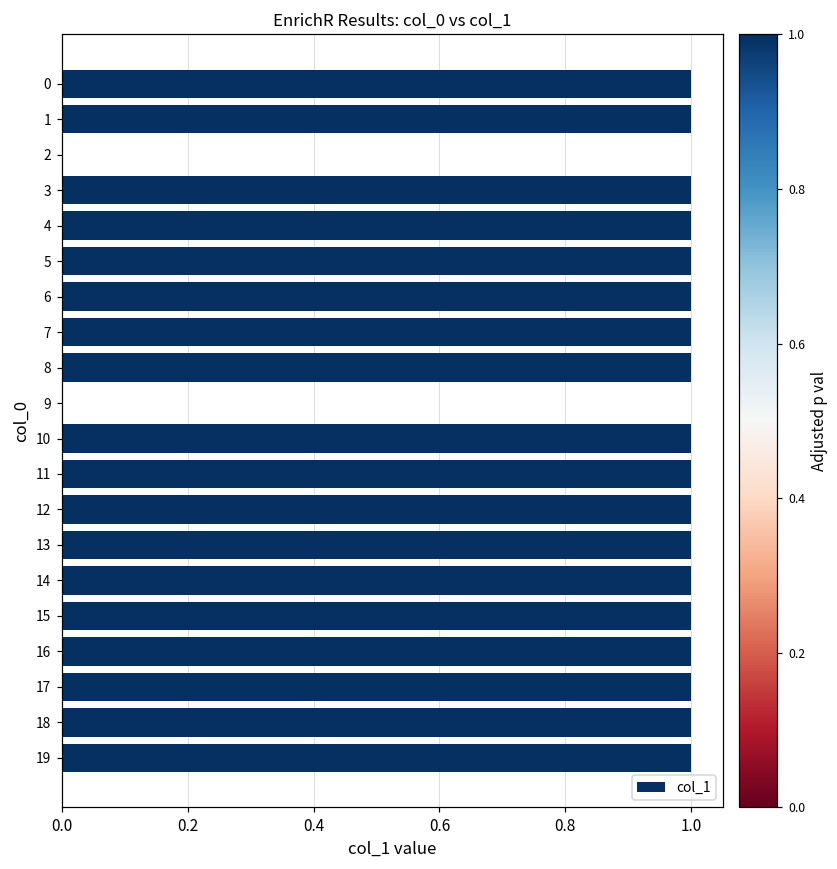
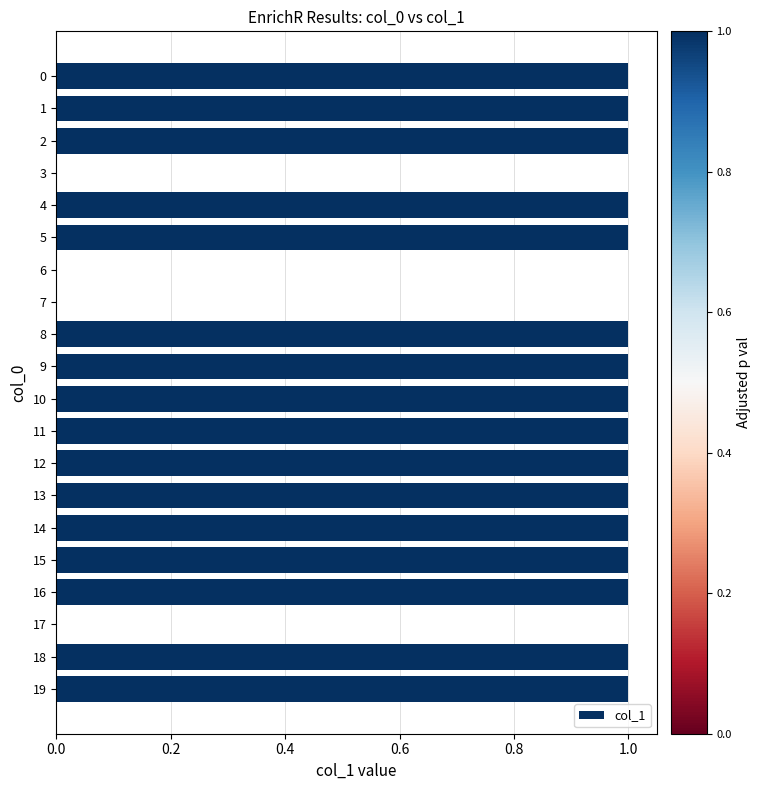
  {
    "0": 1,
    "1": 1,
-   "2": 0,
-   "3": 1,
+   "2": 1,
+   "3": 0,
    "4": 1,
    "5": 1,
-   "6": 1,
-   "7": 1,
+   "6": 0,
+   "7": 0,
    "8": 1,
-   "9": 0,
+   "9": 1,
    "10": 1,
    "11": 1,
    "12": 1,
    "13": 1,
    "14": 1,
    "15": 1,
    "16": 1,
-   "17": 1,
+   "17": 0,
    "18": 1,
    "19": 1
  }
